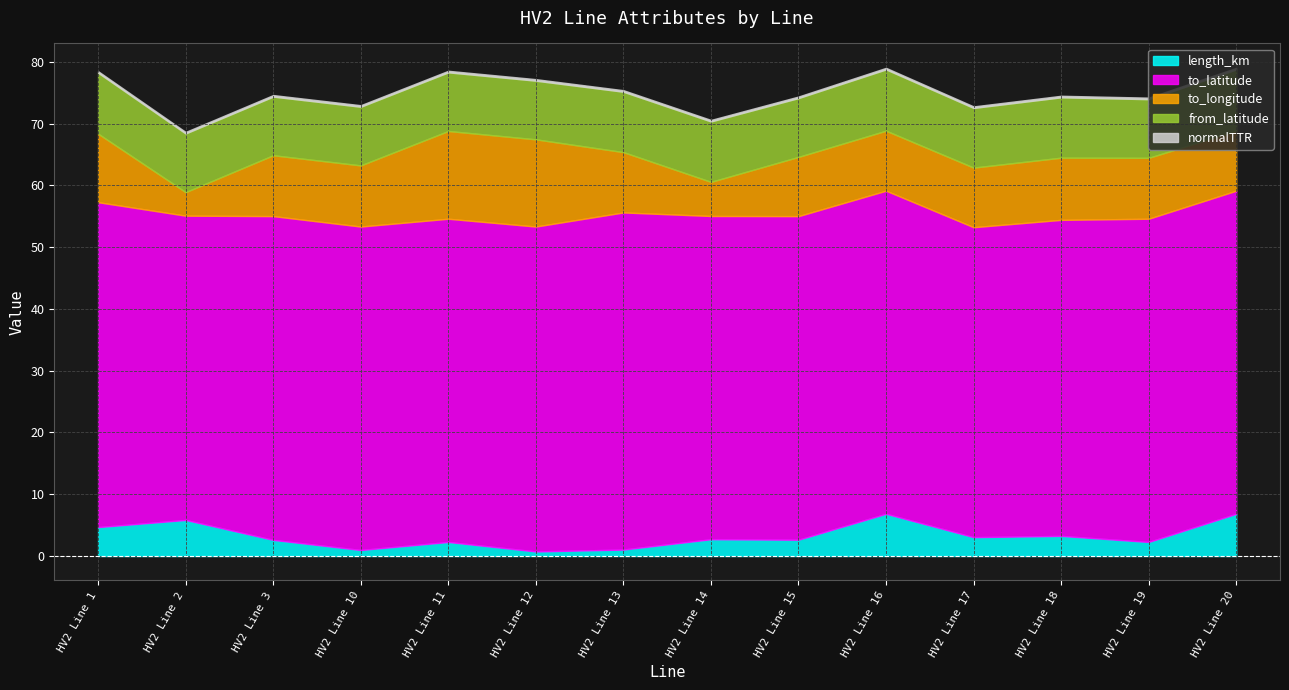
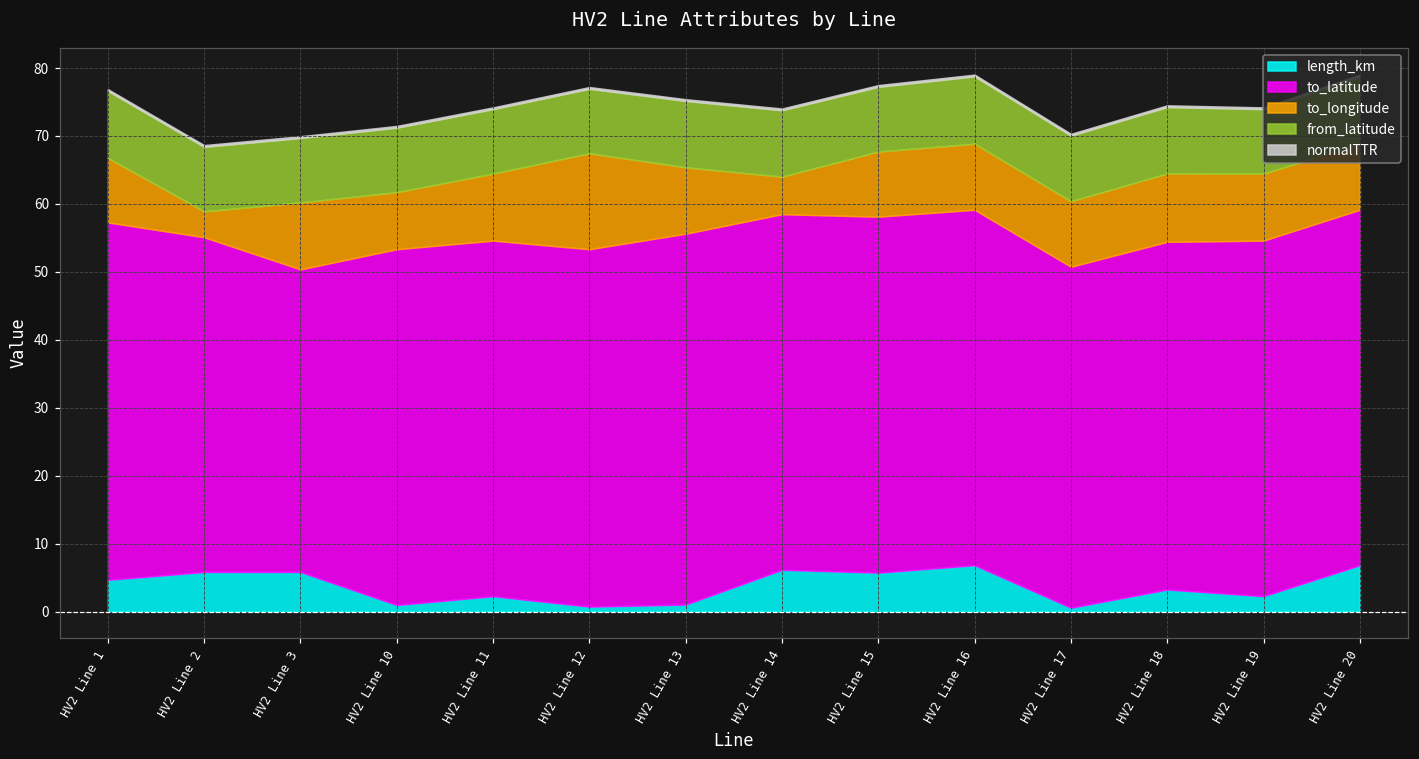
  {
    "length_km": {
      "HV2 Line 1": 5,
      "HV2 Line 2": 6,
-     "HV2 Line 3": 3,
+     "HV2 Line 3": 6,
      "HV2 Line 10": 1,
      "HV2 Line 11": 2,
      "HV2 Line 12": 1,
      "HV2 Line 13": 1,
-     "HV2 Line 14": 3,
-     "HV2 Line 15": 3,
+     "HV2 Line 14": 6,
+     "HV2 Line 15": 6,
      "HV2 Line 16": 7,
-     "HV2 Line 17": 3,
+     "HV2 Line 17": 1,
      "HV2 Line 18": 3,
      "HV2 Line 19": 2,
      "HV2 Line 20": 7
    },
    "to_latitude": {
      "HV2 Line 1": 53,
      "HV2 Line 2": 49,
-     "HV2 Line 3": 52,
+     "HV2 Line 3": 45,
      "HV2 Line 10": 52,
      "HV2 Line 11": 52,
      "HV2 Line 12": 53,
      "HV2 Line 13": 55,
      "HV2 Line 14": 52,
      "HV2 Line 15": 52,
      "HV2 Line 16": 52,
      "HV2 Line 17": 50,
      "HV2 Line 18": 51,
      "HV2 Line 19": 52,
      "HV2 Line 20": 52
    },
    "to_longitude": {
-     "HV2 Line 1": 11,
+     "HV2 Line 1": 9,
      "HV2 Line 2": 4,
      "HV2 Line 3": 10,
-     "HV2 Line 10": 10,
-     "HV2 Line 11": 14,
+     "HV2 Line 10": 8,
+     "HV2 Line 11": 10,
      "HV2 Line 12": 14,
      "HV2 Line 13": 10,
      "HV2 Line 14": 6,
      "HV2 Line 15": 10,
      "HV2 Line 16": 10,
      "HV2 Line 17": 10,
      "HV2 Line 18": 10,
      "HV2 Line 19": 10
    }
  }
